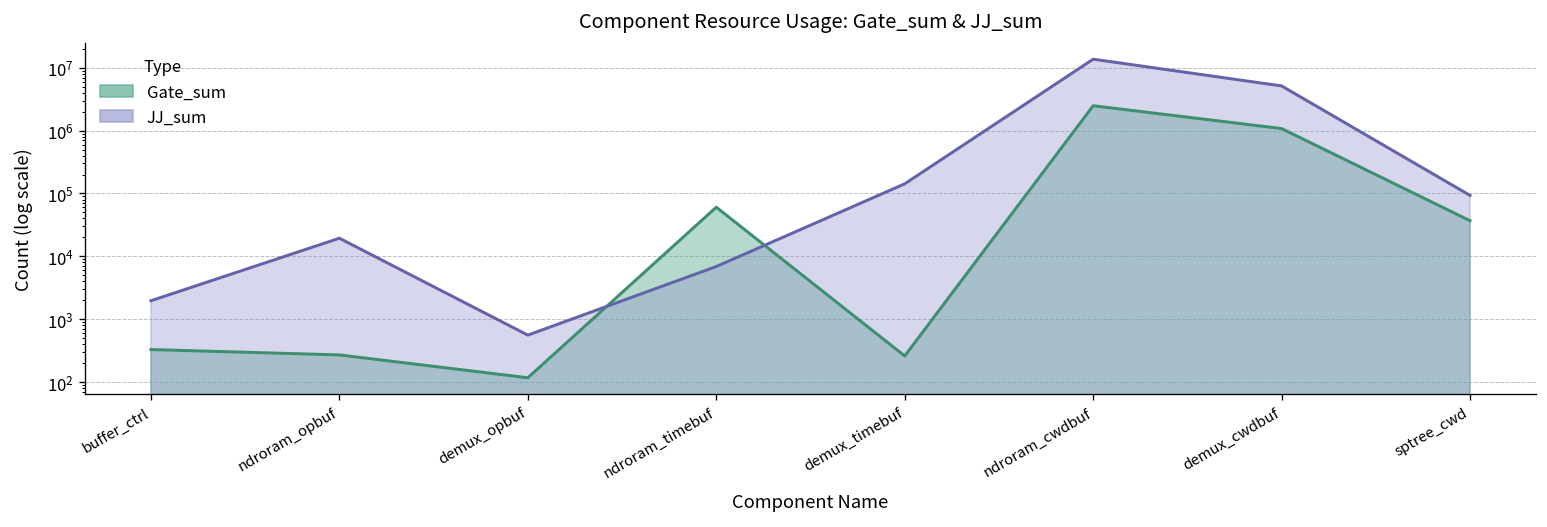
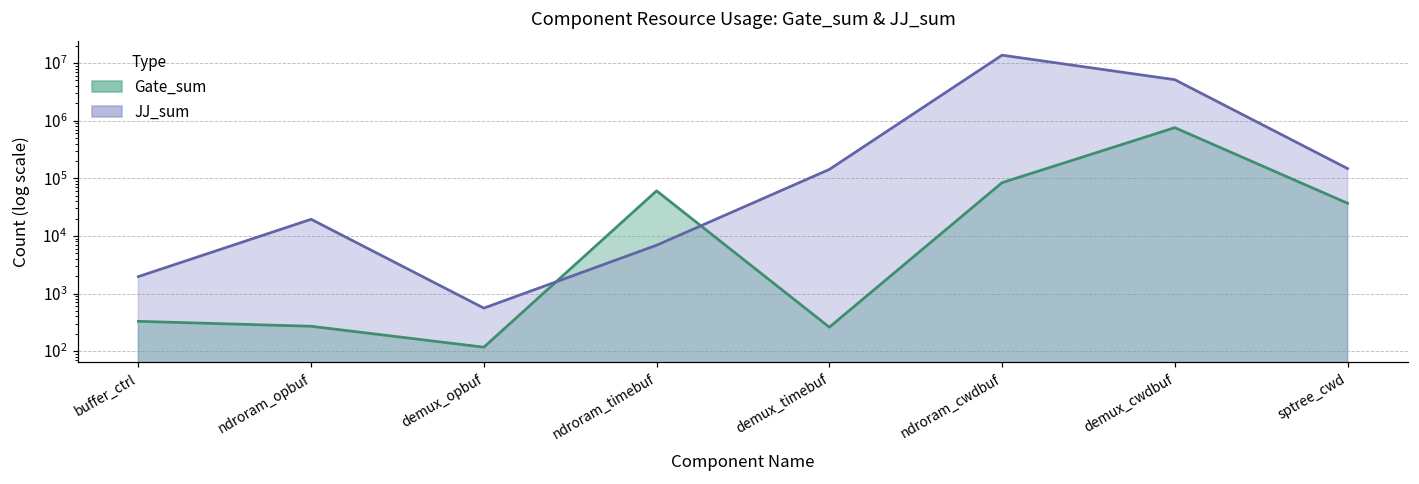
  {
    "Gate_sum": {
      "buffer_ctrl": 300,
      "ndroram_opbuf": 300,
      "demux_opbuf": 120,
      "ndroram_timebuf": 60000,
      "demux_timebuf": 300,
-     "ndroram_cwdbuf": 2000000,
-     "demux_cwdbuf": 1100000,
+     "ndroram_cwdbuf": 80000,
+     "demux_cwdbuf": 800000,
      "sptree_cwd": 40000
    },
    "JJ_sum": {
      "buffer_ctrl": 2000,
      "ndroram_opbuf": 19000,
      "demux_opbuf": 600,
      "ndroram_timebuf": 7000,
      "demux_timebuf": 140000,
      "ndroram_cwdbuf": 14000000,
      "demux_cwdbuf": 5000000,
-     "sptree_cwd": 90000
+     "sptree_cwd": 150000
    }
  }
